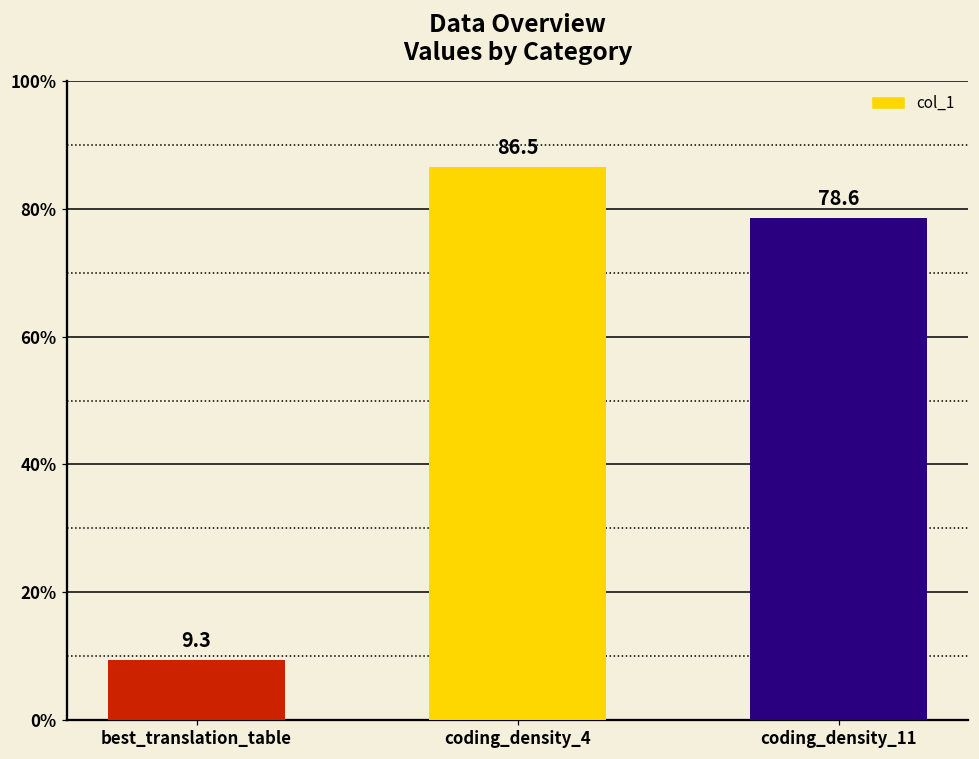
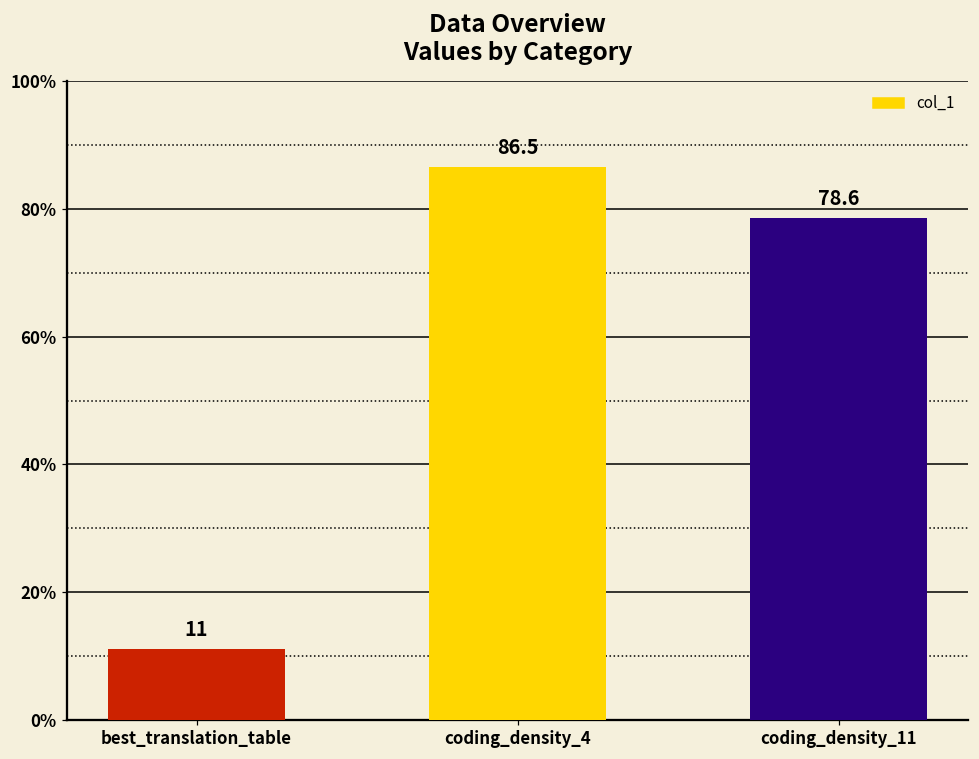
  {
-   "best_translation_table": 9.3,
+   "best_translation_table": 11,
    "coding_density_4": 86.5,
    "coding_density_11": 78.6
  }
